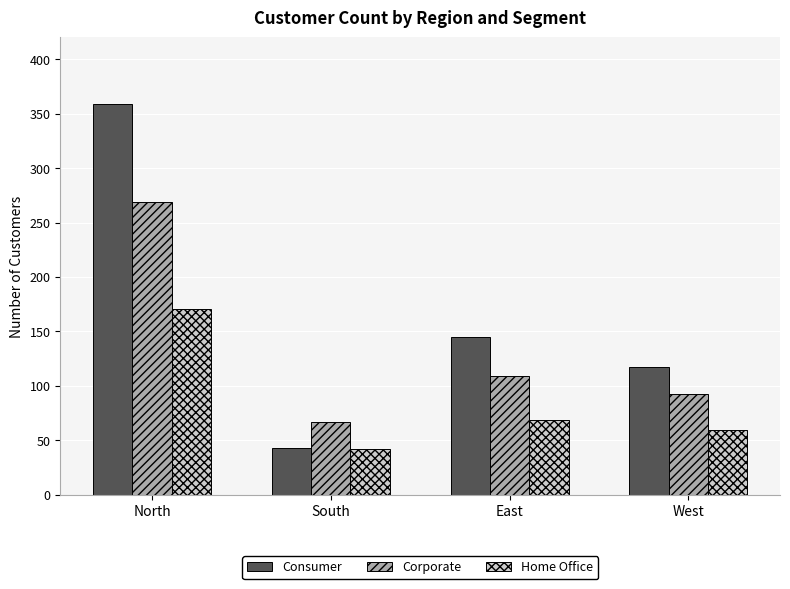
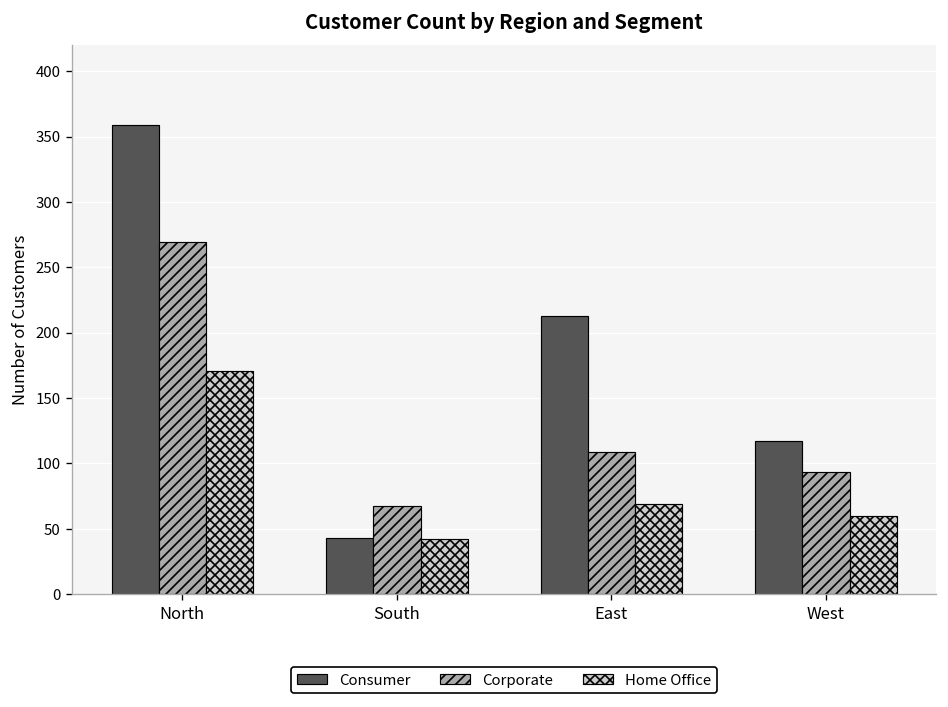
  {
    "Consumer": {
      "North": 359,
      "South": 43,
-     "East": 145,
+     "East": 213,
      "West": 117
    }
  }
